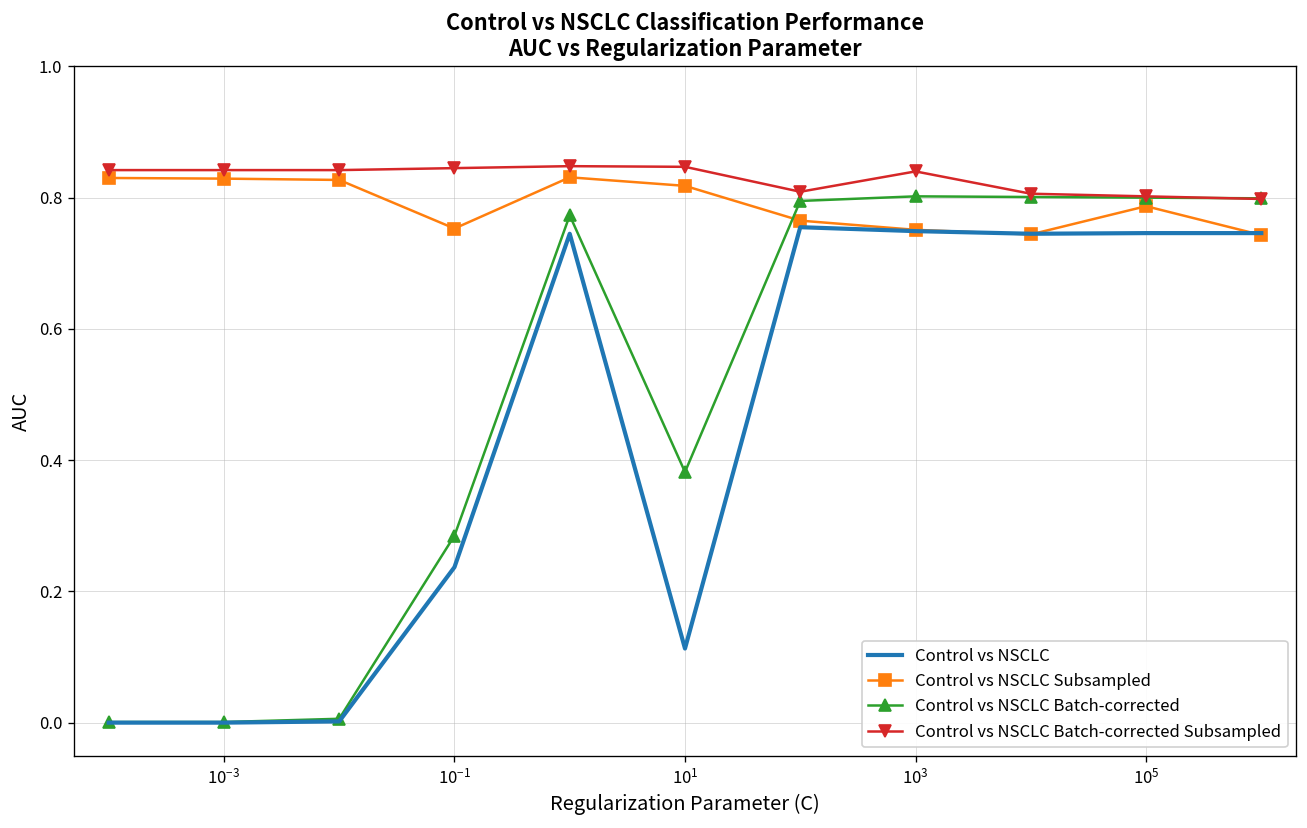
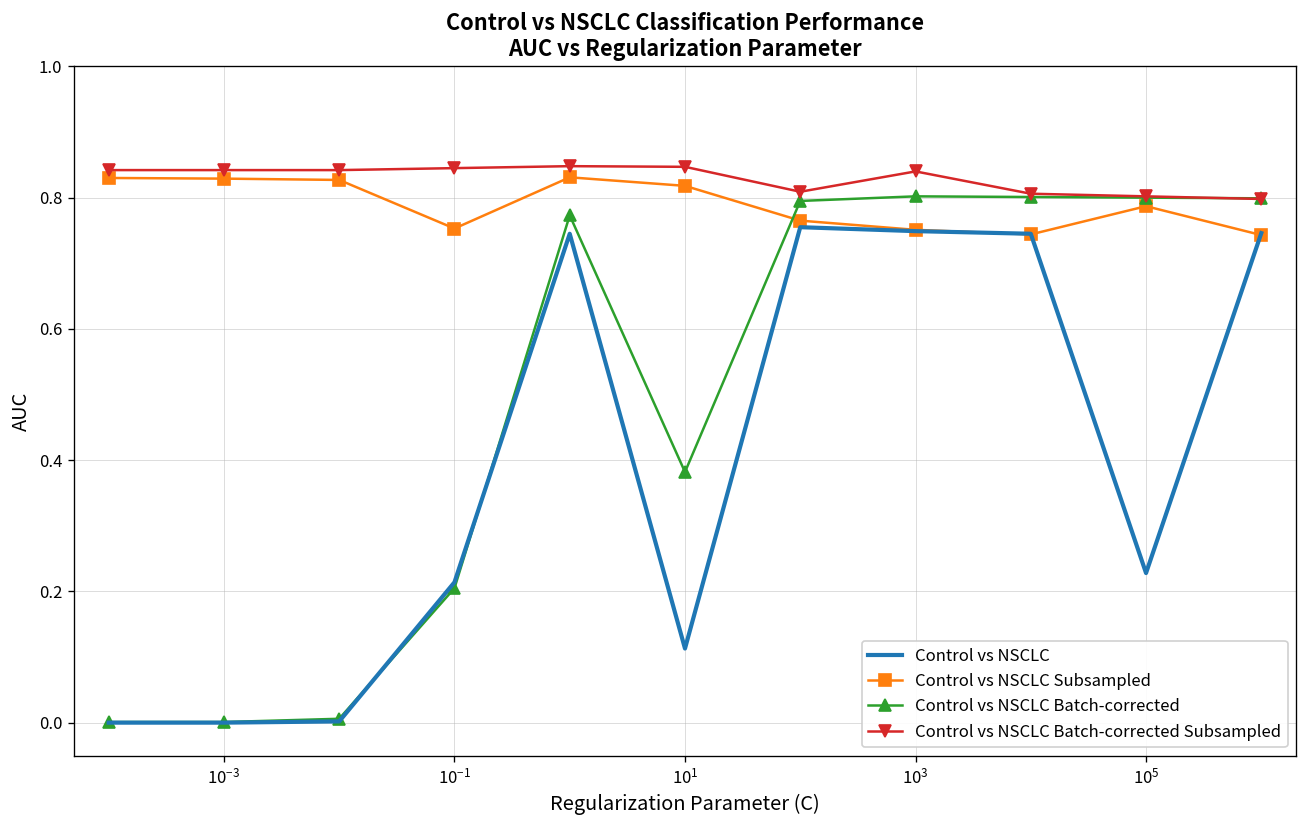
  {
    "Control vs NSCLC": {
-     "10^-1": 0.24,
+     "10^-1": 0.21,
      "10^1": 0.11,
-     "10^5": 0.75
+     "10^5": 0.23
    },
    "Control vs NSCLC Subsampled": {
      "10^-3": 0.83,
      "10^-1": 0.75,
      "10^1": 0.82,
      "10^5": 0.79
    },
    "Control vs NSCLC Batch-corrected": {
-     "10^-1": 0.29,
+     "10^-1": 0.21,
      "10^1": 0.38,
      "10^3": 0.80
    },
    "Control vs NSCLC Batch-corrected Subsampled": {
      "10^-3": 0.84,
      "10^-1": 0.85,
      "10^1": 0.85,
      "10^3": 0.84
    }
  }
